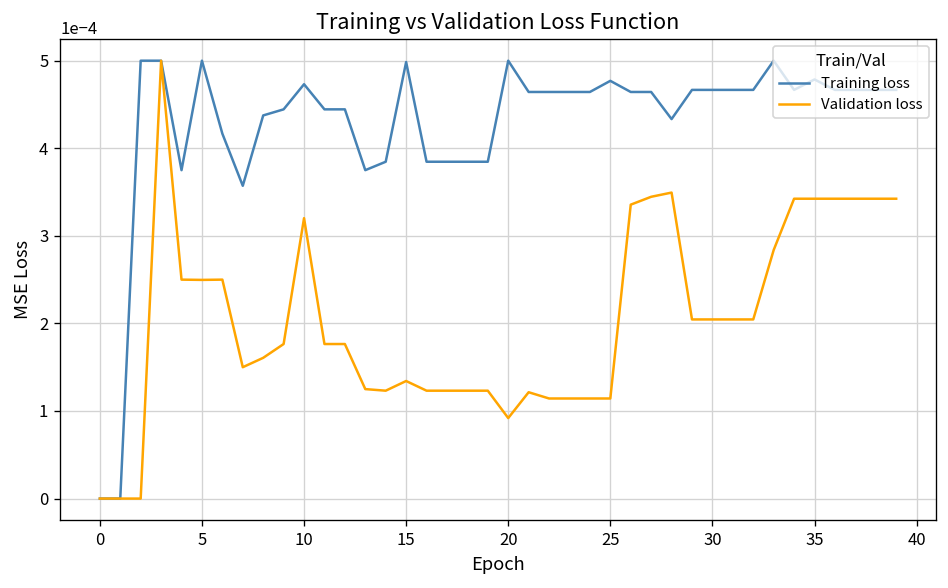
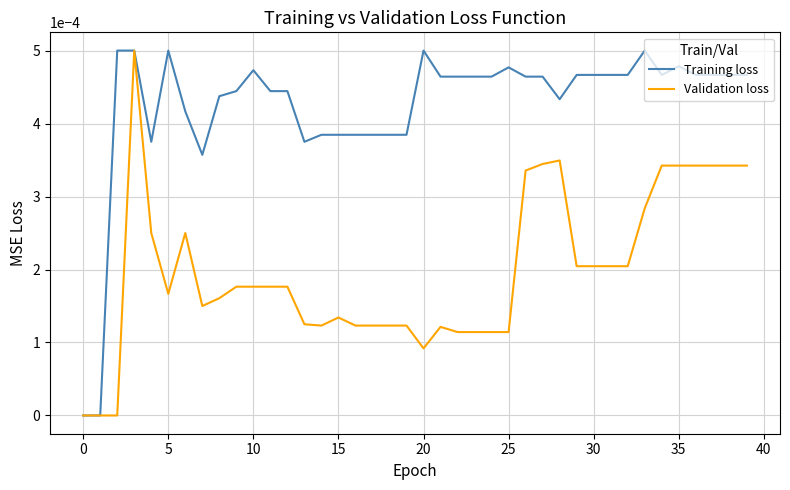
  {
    "Training loss": {
      "5": 0.00050,
      "10": 0.00047,
-     "15": 0.00050,
+     "15": 0.00038,
      "20": 0.00050,
      "25": 0.00048,
      "30": 0.00047
    },
    "Validation loss": {
-     "5": 0.00025,
-     "10": 0.00032,
+     "5": 0.00017,
+     "10": 0.00018,
      "15": 0.00013,
      "20": 0.00009,
      "25": 0.00011,
      "30": 0.00020,
      "35": 0.00034
    }
  }
